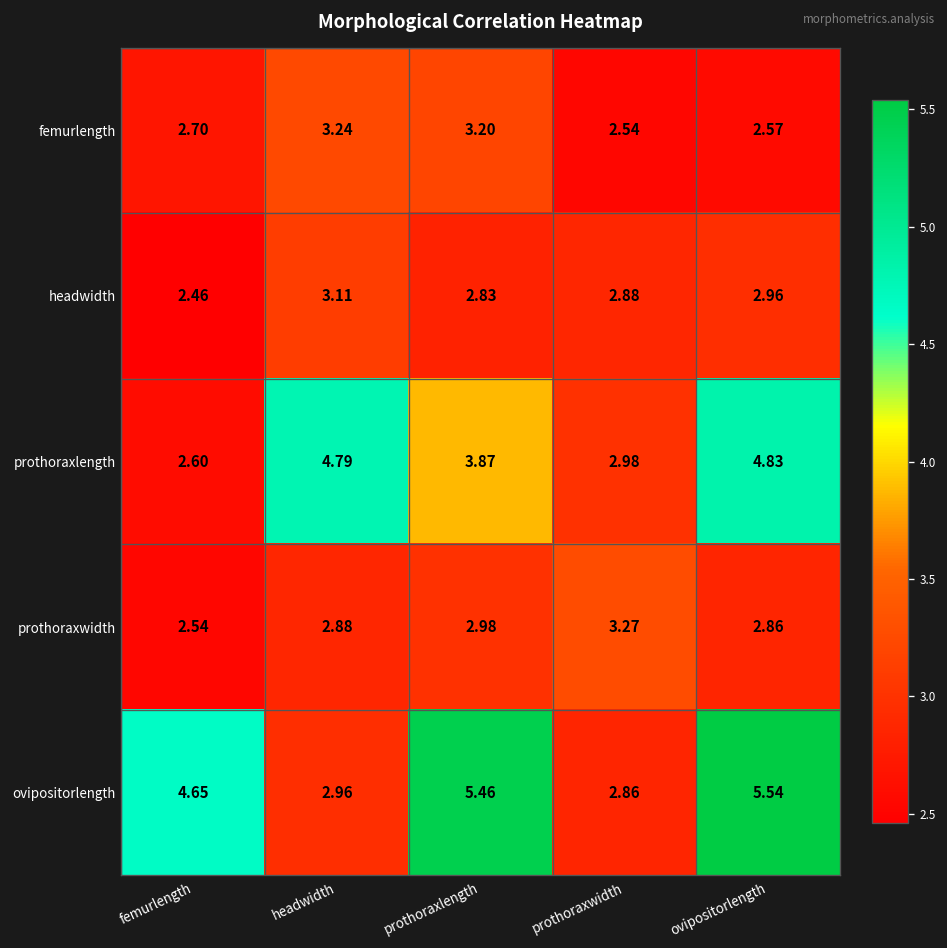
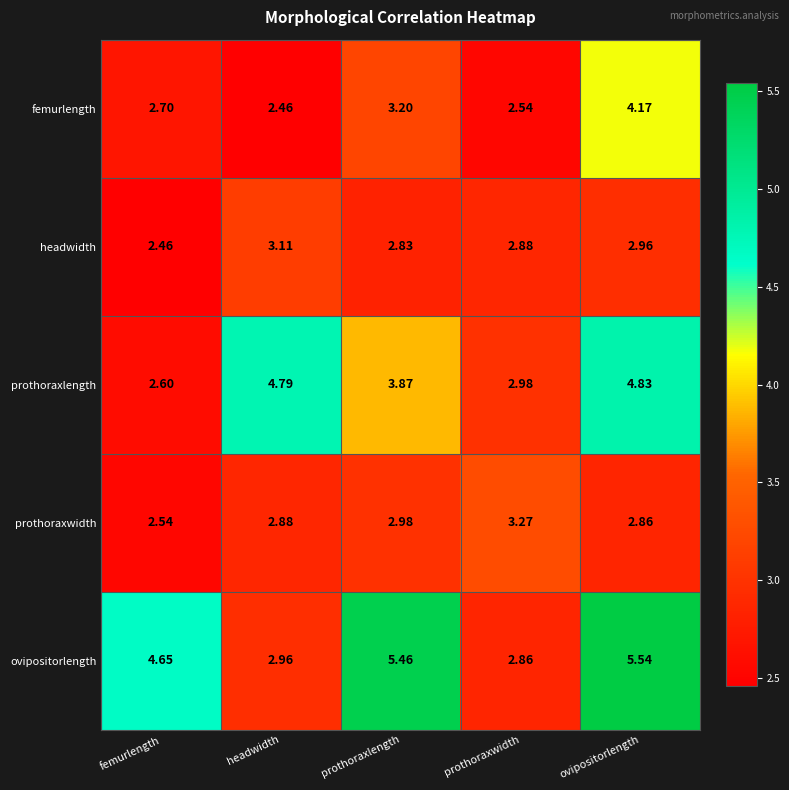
  {
    "femurlength": {
      "femurlength": 2.70,
-     "headwidth": 3.24,
+     "headwidth": 2.46,
      "prothoraxlength": 3.20,
      "prothoraxwidth": 2.54,
-     "ovipositorlength": 2.57
+     "ovipositorlength": 4.17
    },
    "headwidth": {
      "femurlength": 2.46,
      "headwidth": 3.11,
      "prothoraxlength": 2.83,
      "prothoraxwidth": 2.88,
      "ovipositorlength": 2.96
    },
    "prothoraxlength": {
      "femurlength": 2.60,
      "headwidth": 4.79,
      "prothoraxlength": 3.87,
      "prothoraxwidth": 2.98,
      "ovipositorlength": 4.83
    },
    "prothoraxwidth": {
      "femurlength": 2.54,
      "headwidth": 2.88,
      "prothoraxlength": 2.98,
      "prothoraxwidth": 3.27,
      "ovipositorlength": 2.86
    },
    "ovipositorlength": {
      "femurlength": 4.65,
      "headwidth": 2.96,
      "prothoraxlength": 5.46,
      "prothoraxwidth": 2.86,
      "ovipositorlength": 5.54
    }
  }
